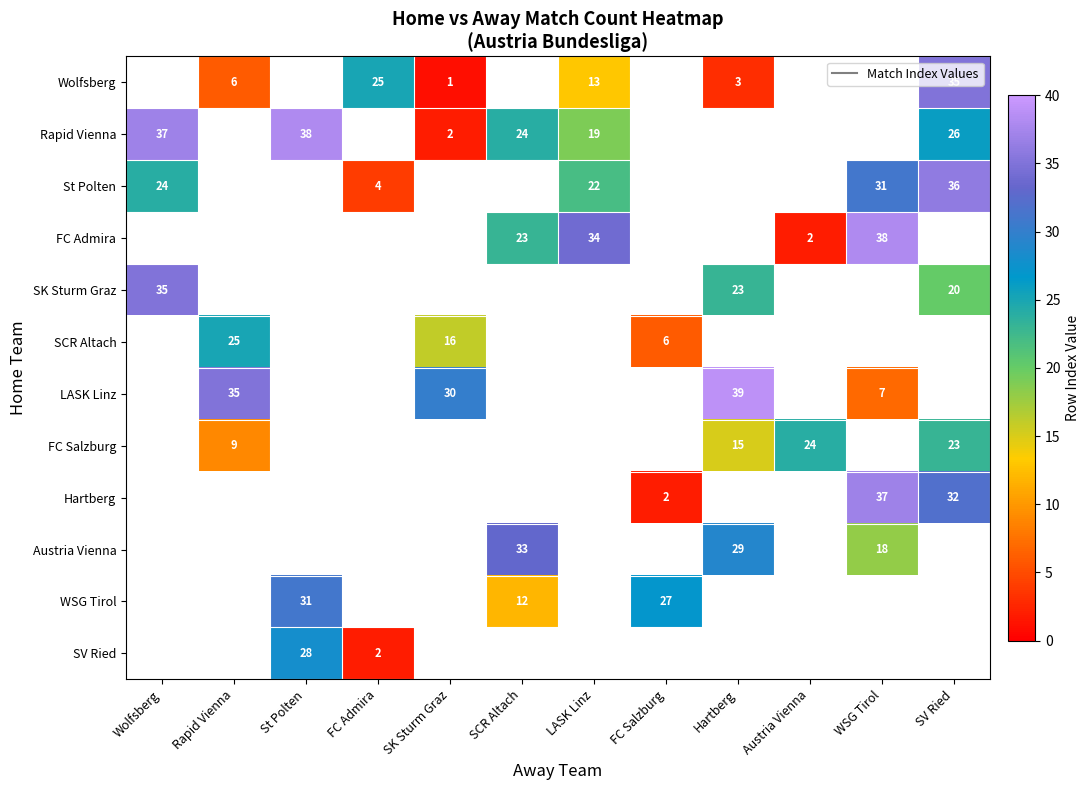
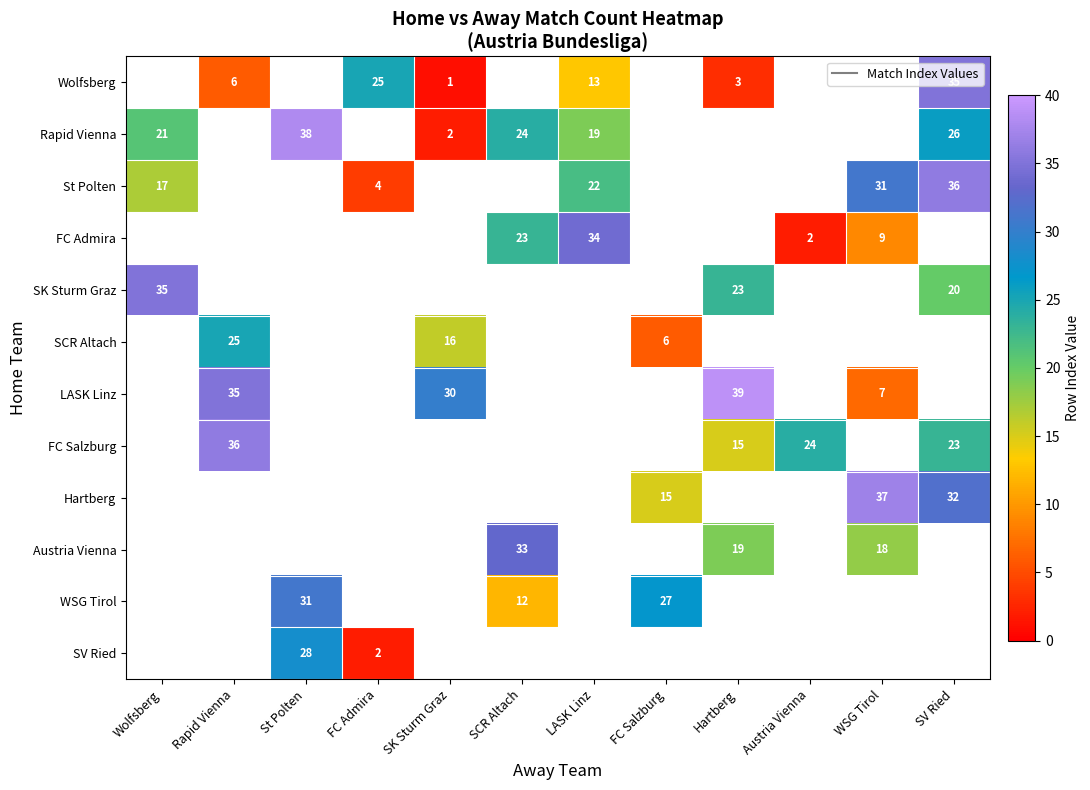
  {
    "Wolfsberg": {
      "Rapid Vienna": 6,
      "FC Admira": 25,
      "SK Sturm Graz": 1,
      "LASK Linz": 13,
      "Hartberg": 3
    },
    "Rapid Vienna": {
-     "Wolfsberg": 37,
+     "Wolfsberg": 21,
      "St Polten": 38,
      "SK Sturm Graz": 2,
      "SCR Altach": 24,
      "LASK Linz": 19,
      "SV Ried": 26
    },
    "St Polten": {
-     "Wolfsberg": 24,
+     "Wolfsberg": 17,
      "FC Admira": 4,
      "LASK Linz": 22,
      "WSG Tirol": 31,
      "SV Ried": 36
    },
    "FC Admira": {
      "SCR Altach": 23,
      "LASK Linz": 34,
      "Austria Vienna": 2,
-     "WSG Tirol": 38
+     "WSG Tirol": 9
    },
    "SK Sturm Graz": {
      "Wolfsberg": 35,
      "Hartberg": 23,
      "SV Ried": 20
    },
    "SCR Altach": {
      "Rapid Vienna": 25,
      "SK Sturm Graz": 16,
      "FC Salzburg": 6
    },
    "LASK Linz": {
      "Rapid Vienna": 35,
      "SK Sturm Graz": 30,
      "Hartberg": 39,
      "WSG Tirol": 7
    },
    "FC Salzburg": {
-     "Rapid Vienna": 9,
+     "Rapid Vienna": 36,
      "Hartberg": 15,
      "Austria Vienna": 24,
      "SV Ried": 23
    },
    "Hartberg": {
-     "FC Salzburg": 2,
+     "FC Salzburg": 15,
      "WSG Tirol": 37,
      "SV Ried": 32
    },
    "Austria Vienna": {
      "SCR Altach": 33,
-     "Hartberg": 29,
+     "Hartberg": 19,
      "WSG Tirol": 18
    },
    "WSG Tirol": {
      "St Polten": 31,
      "SCR Altach": 12,
      "FC Salzburg": 27
    },
    "SV Ried": {
      "St Polten": 28,
      "FC Admira": 2
    }
  }
